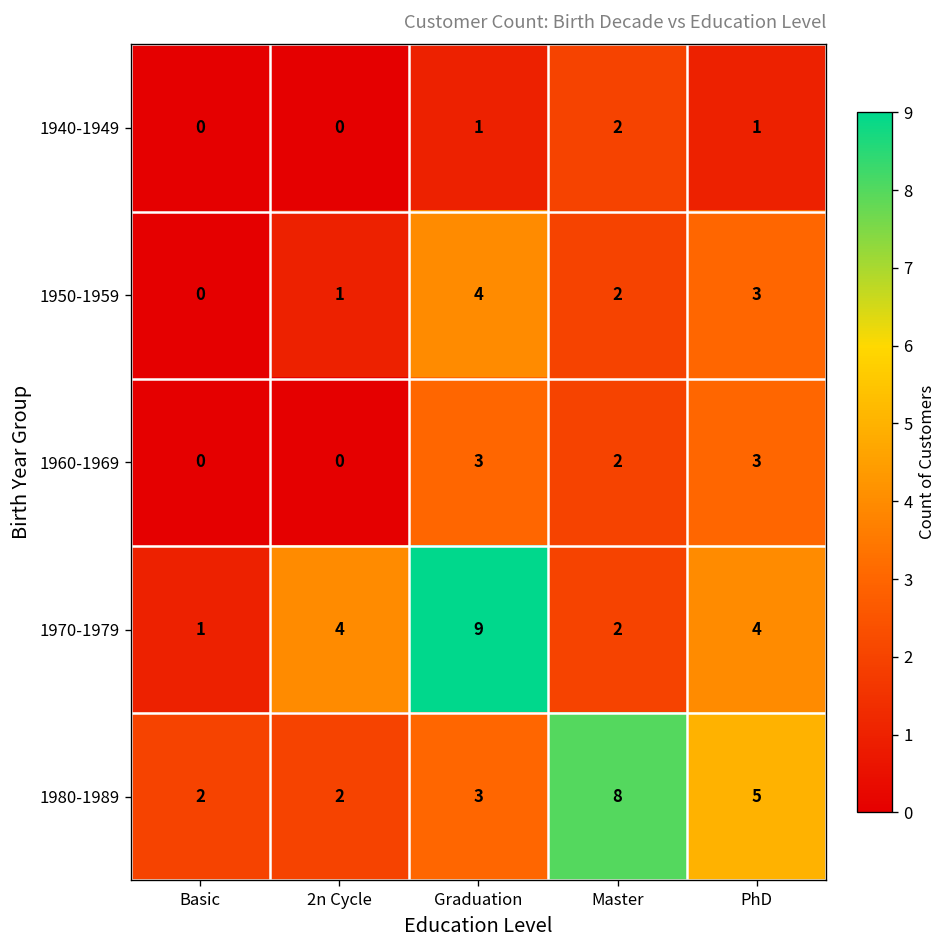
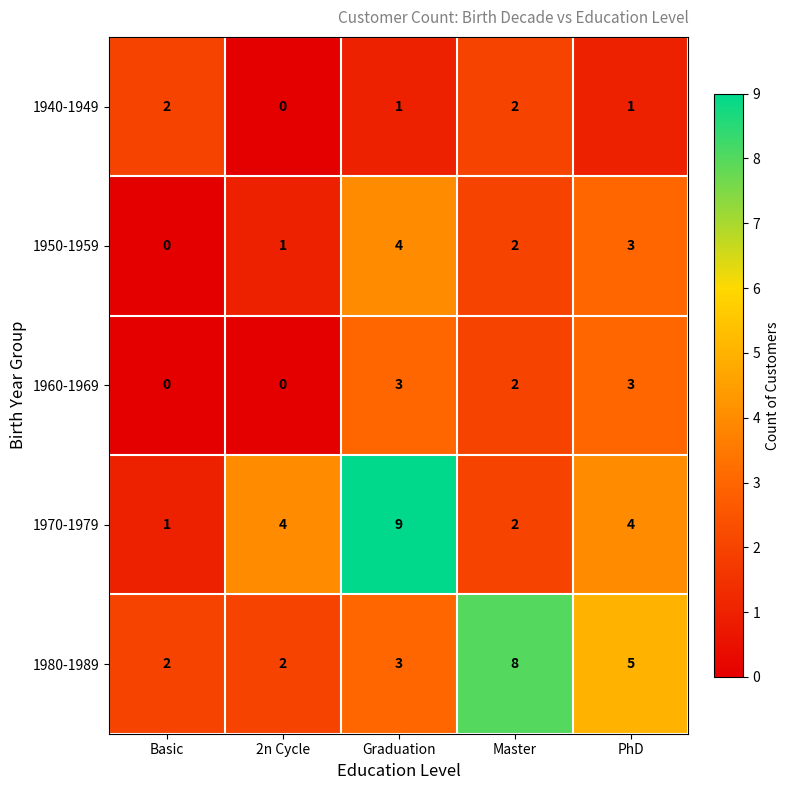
  {
    "1940-1949": {
-     "Basic": 0,
+     "Basic": 2,
      "2n Cycle": 0,
      "Graduation": 1,
      "Master": 2,
      "PhD": 1
    },
    "1950-1959": {
      "Basic": 0,
      "2n Cycle": 1,
      "Graduation": 4,
      "Master": 2,
      "PhD": 3
    },
    "1960-1969": {
      "Basic": 0,
      "2n Cycle": 0,
      "Graduation": 3,
      "Master": 2,
      "PhD": 3
    },
    "1970-1979": {
      "Basic": 1,
      "2n Cycle": 4,
      "Graduation": 9,
      "Master": 2,
      "PhD": 4
    },
    "1980-1989": {
      "Basic": 2,
      "2n Cycle": 2,
      "Graduation": 3,
      "Master": 8,
      "PhD": 5
    }
  }
